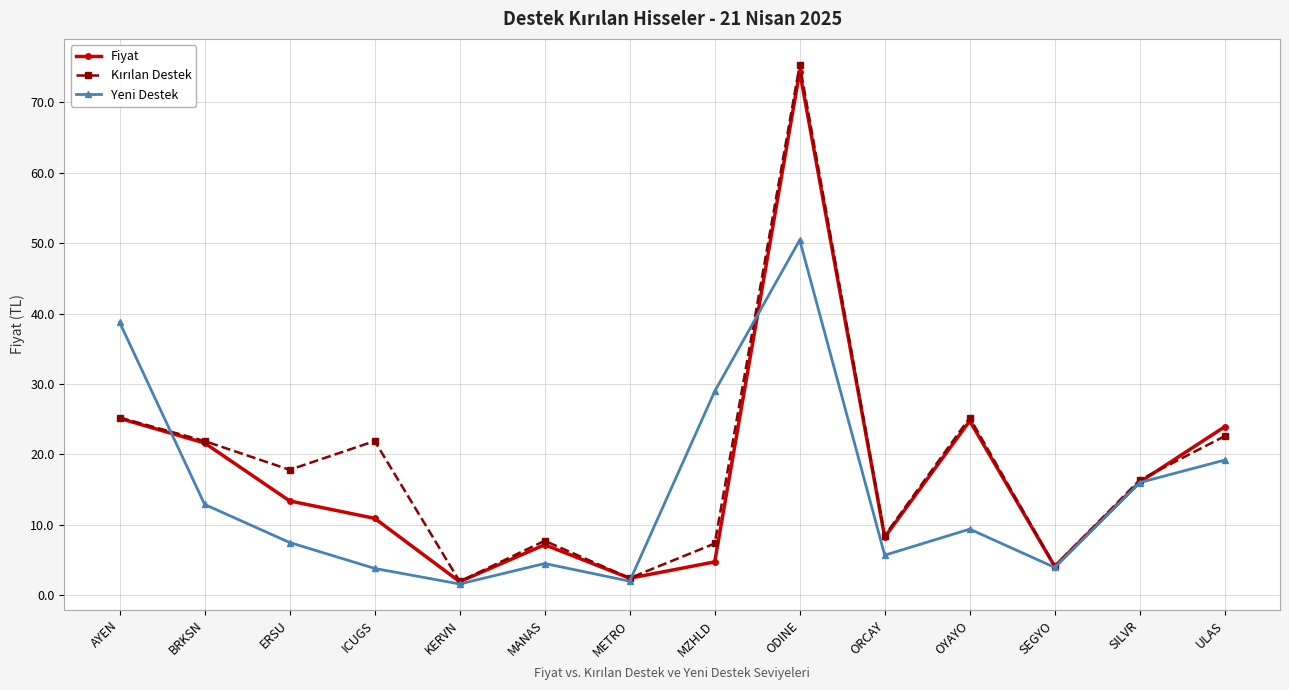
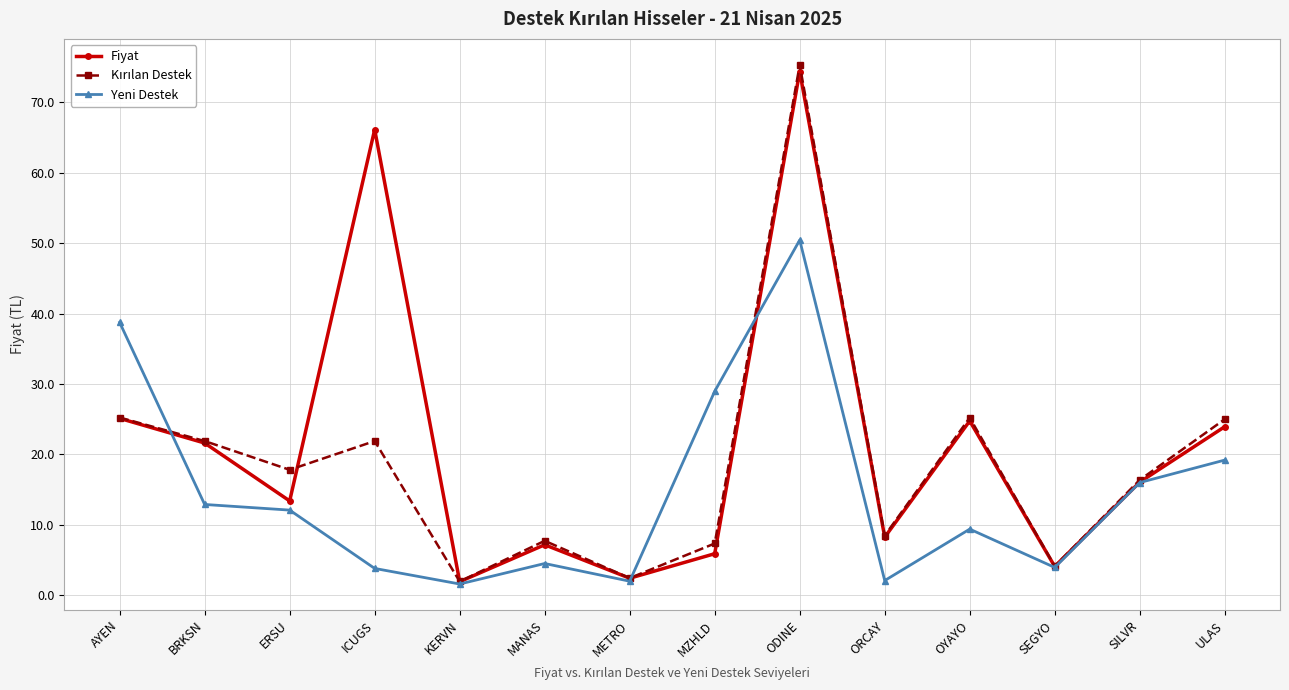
  {
    "Fiyat": {
      "ERSU": 13,
-     "ICUGS": 11,
+     "ICUGS": 66,
      "MANAS": 7,
-     "MZHLD": 5,
+     "MZHLD": 6,
      "ODINE": 74,
      "OYAYO": 25,
      "ULAS": 24
    },
    "Kırılan Destek": {
      "ERSU": 18,
      "ICUGS": 22,
      "MANAS": 8,
      "MZHLD": 7,
      "ODINE": 75,
      "OYAYO": 25,
-     "ULAS": 23
+     "ULAS": 25
    },
    "Yeni Destek": {
      "AYEN": 39,
      "BRKSN": 13,
-     "ERSU": 8,
+     "ERSU": 12,
      "ICUGS": 4,
      "MANAS": 5,
      "METRO": 2,
      "MZHLD": 29,
      "ODINE": 50,
-     "ORCAY": 6,
+     "ORCAY": 2,
      "OYAYO": 9,
      "ULAS": 19
    }
  }
